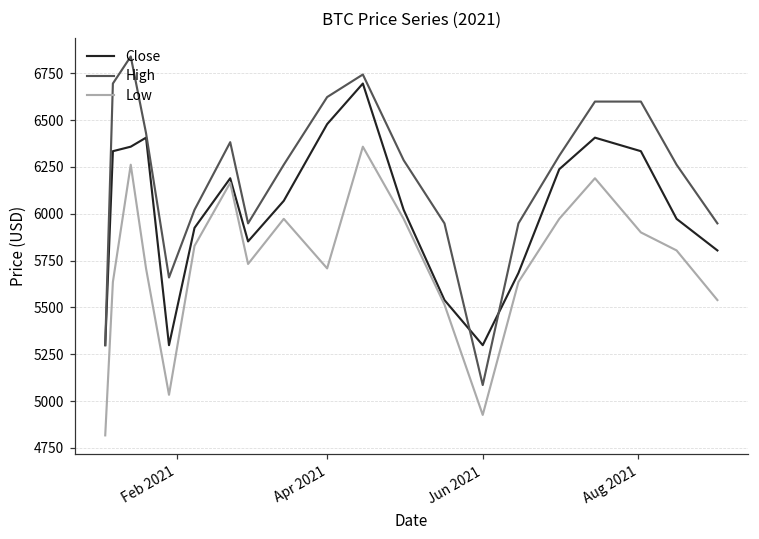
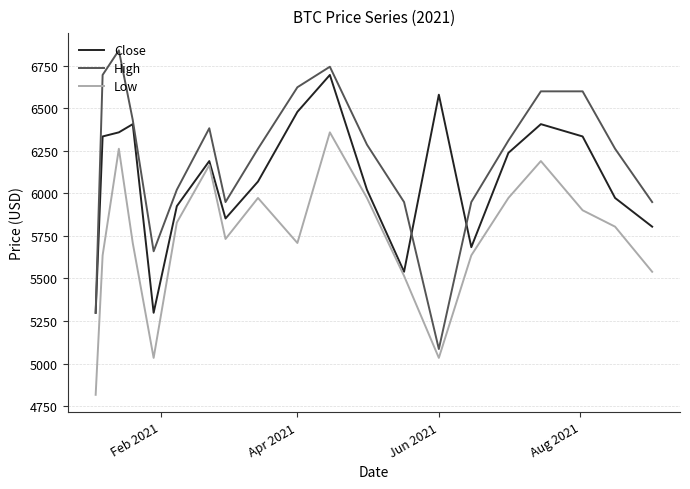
  {
    "Close": {
      "Apr 2021": 6480,
-     "Jun 2021": 5300
+     "Jun 2021": 6580
    },
    "High": {
      "Apr 2021": 6620,
      "Jun 2021": 5090
    },
    "Low": {
      "Apr 2021": 5710,
-     "Jun 2021": 4930
+     "Jun 2021": 5030
    }
  }
